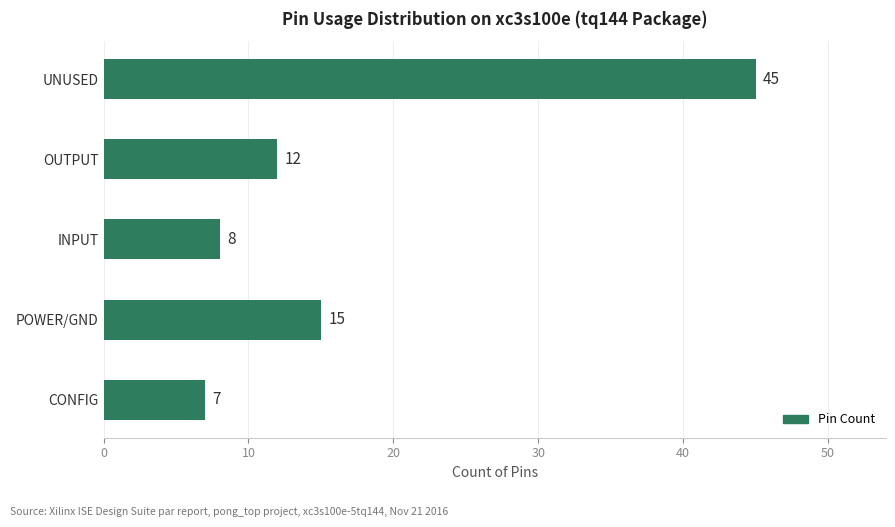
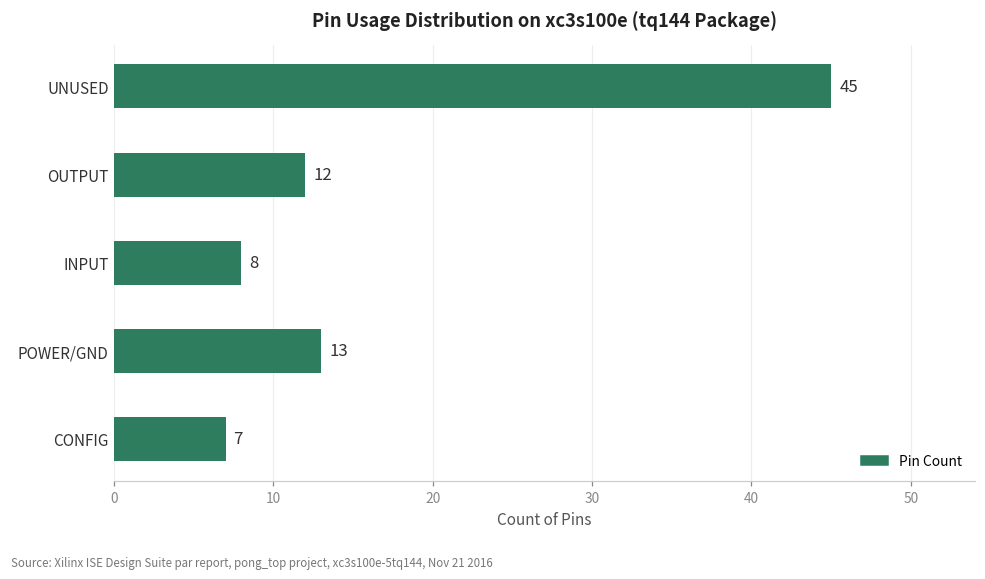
  {
    "UNUSED": 45,
    "OUTPUT": 12,
    "INPUT": 8,
-   "POWER/GND": 15,
+   "POWER/GND": 13,
    "CONFIG": 7
  }
